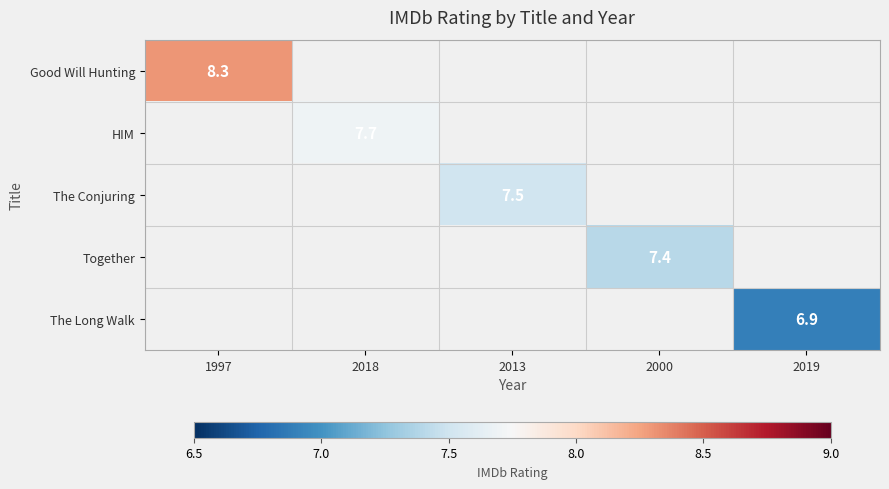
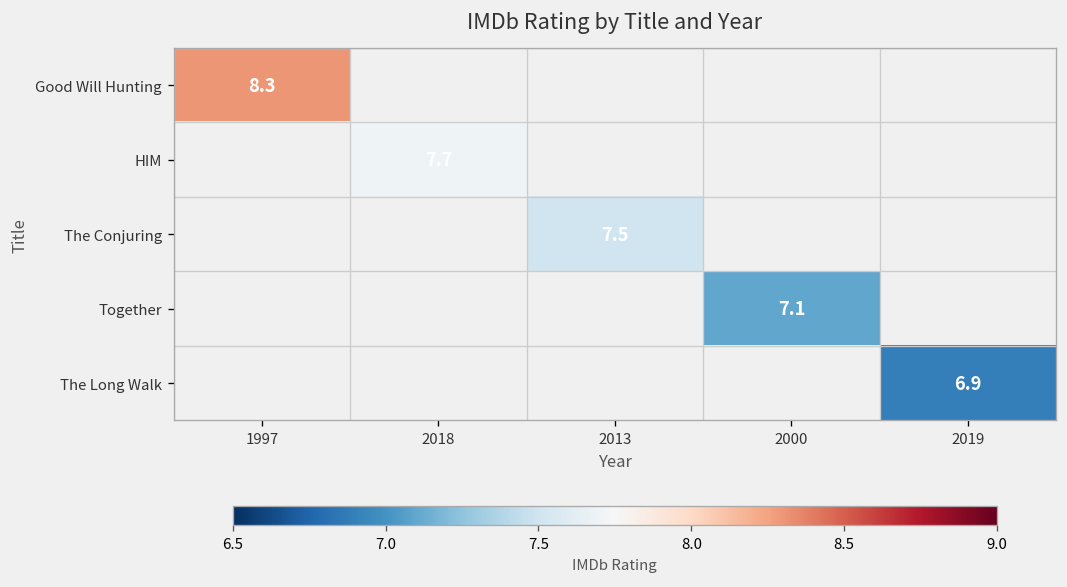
  {
    "Good Will Hunting": {
      "1997": 8.3
    },
    "Together": {
-     "2000": 7.4
+     "2000": 7.1
    },
    "The Long Walk": {
      "2019": 6.9
    }
  }
